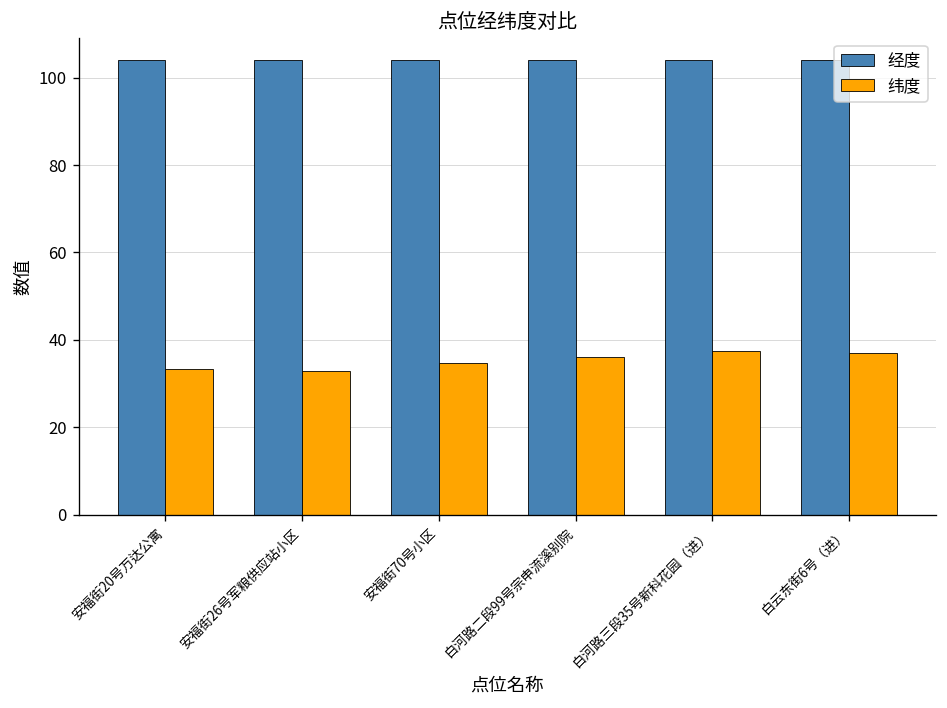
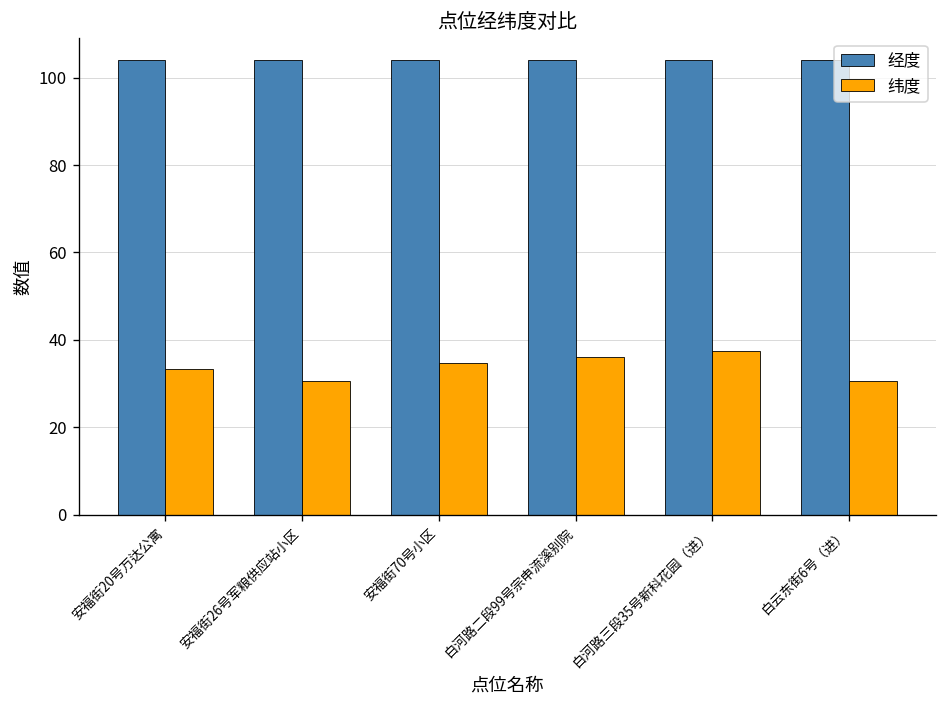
  {
    "经度": {
      "安福街20号万达公寓": 104,
      "安福街26号军粮供应站小区": 104,
      "安福街70号小区": 104,
      "白河路二段99号宗申流溪别院": 104,
      "白河路三段35号新科花园（进）": 104,
      "白云东街6号（进）": 104
    },
    "纬度": {
      "安福街20号万达公寓": 33,
-     "安福街26号军粮供应站小区": 33,
+     "安福街26号军粮供应站小区": 31,
      "安福街70号小区": 35,
      "白河路二段99号宗申流溪别院": 36,
      "白河路三段35号新科花园（进）": 38,
-     "白云东街6号（进）": 37
+     "白云东街6号（进）": 31
    }
  }
